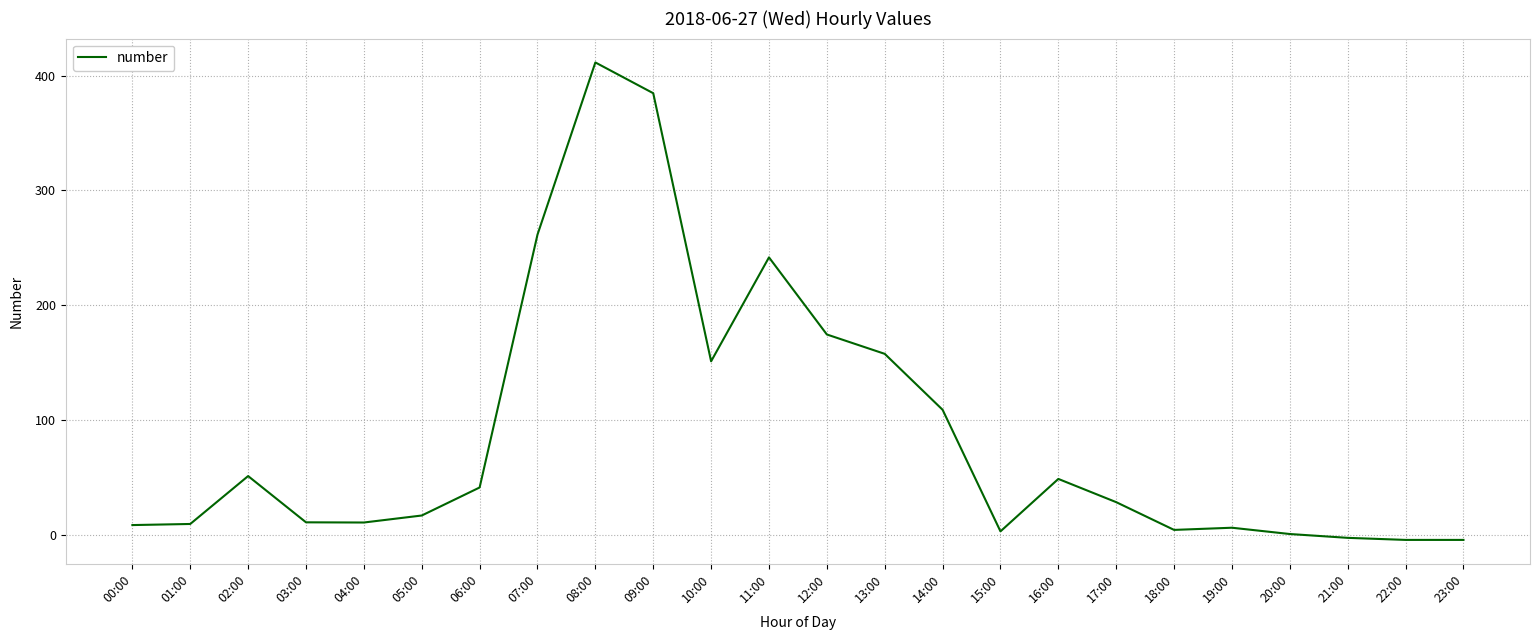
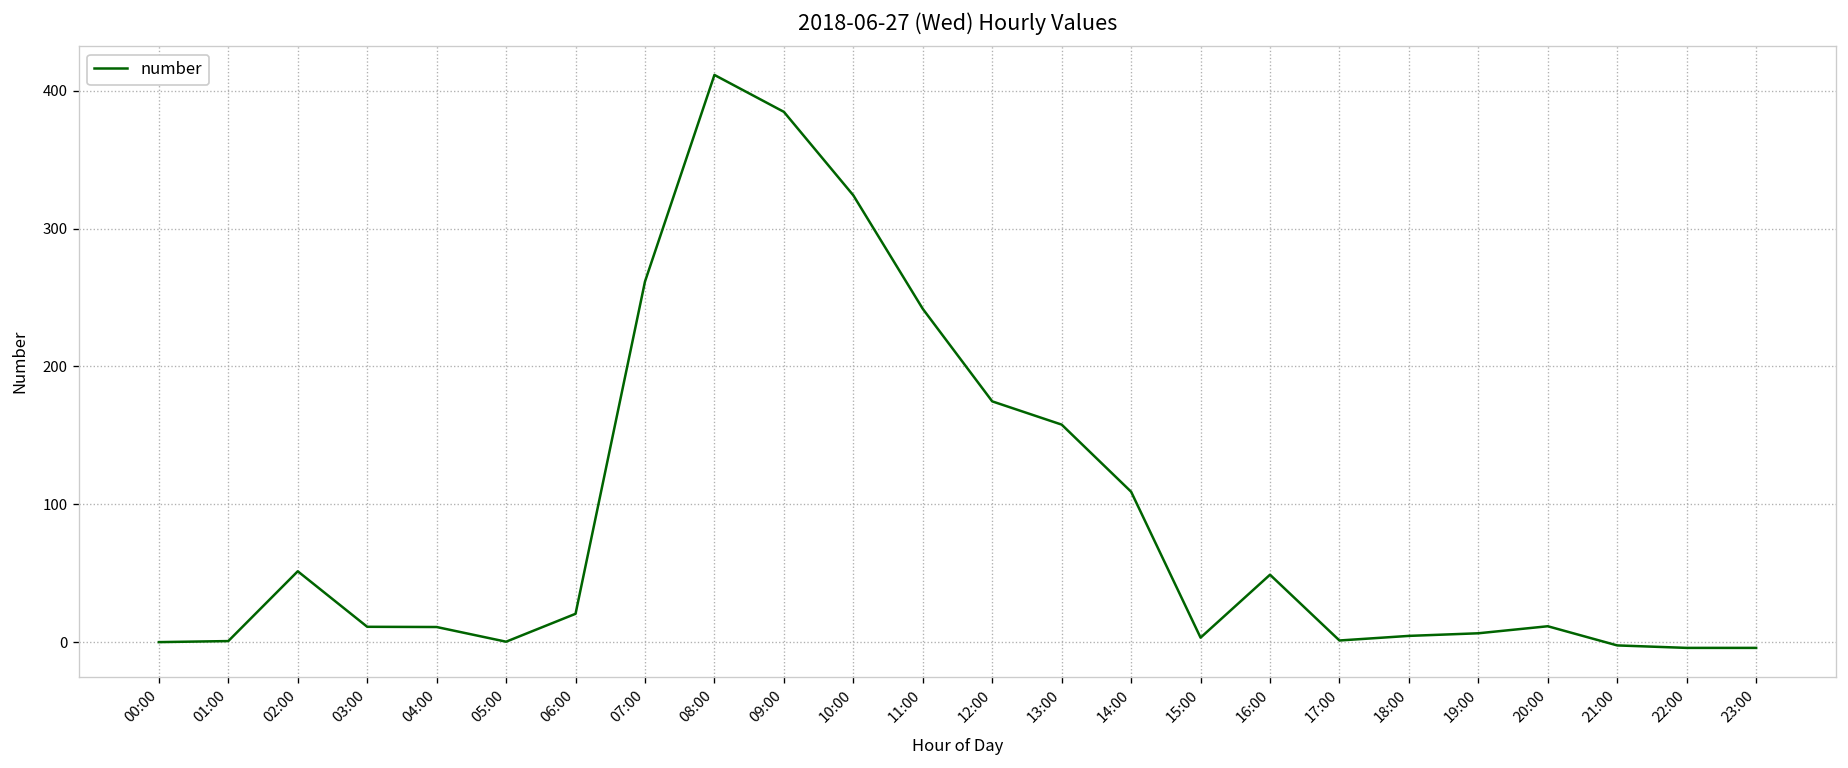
  {
-   "00:00": 9,
-   "01:00": 10,
+   "00:00": 0,
+   "01:00": 1,
    "02:00": 51,
    "03:00": 11,
    "04:00": 11,
-   "05:00": 17,
-   "06:00": 41,
+   "05:00": 0,
+   "06:00": 21,
    "07:00": 262,
    "08:00": 411,
    "09:00": 385,
-   "10:00": 151,
+   "10:00": 324,
    "11:00": 242,
    "12:00": 175,
    "13:00": 158,
    "14:00": 109,
    "15:00": 3,
    "16:00": 49,
-   "17:00": 29,
+   "17:00": 1,
    "18:00": 5,
    "19:00": 6,
-   "20:00": 1,
+   "20:00": 12,
    "21:00": -2,
    "22:00": -4,
    "23:00": -4
  }
